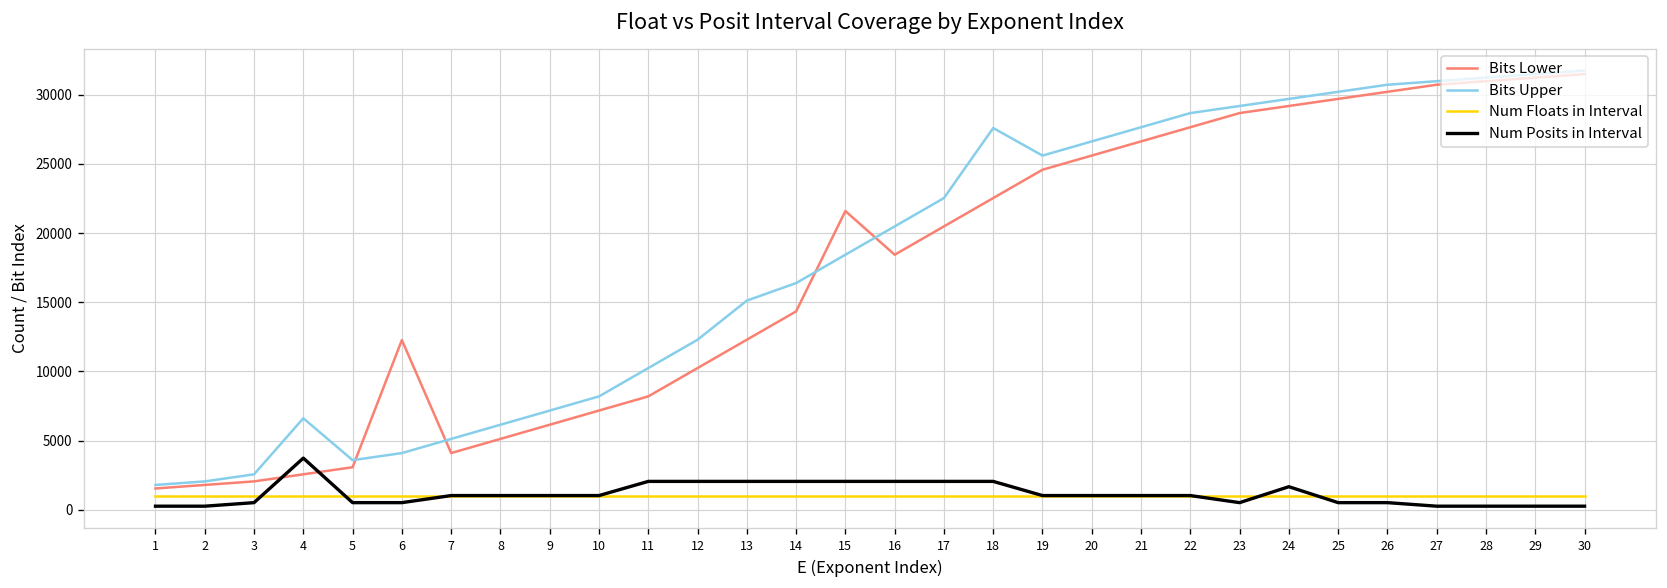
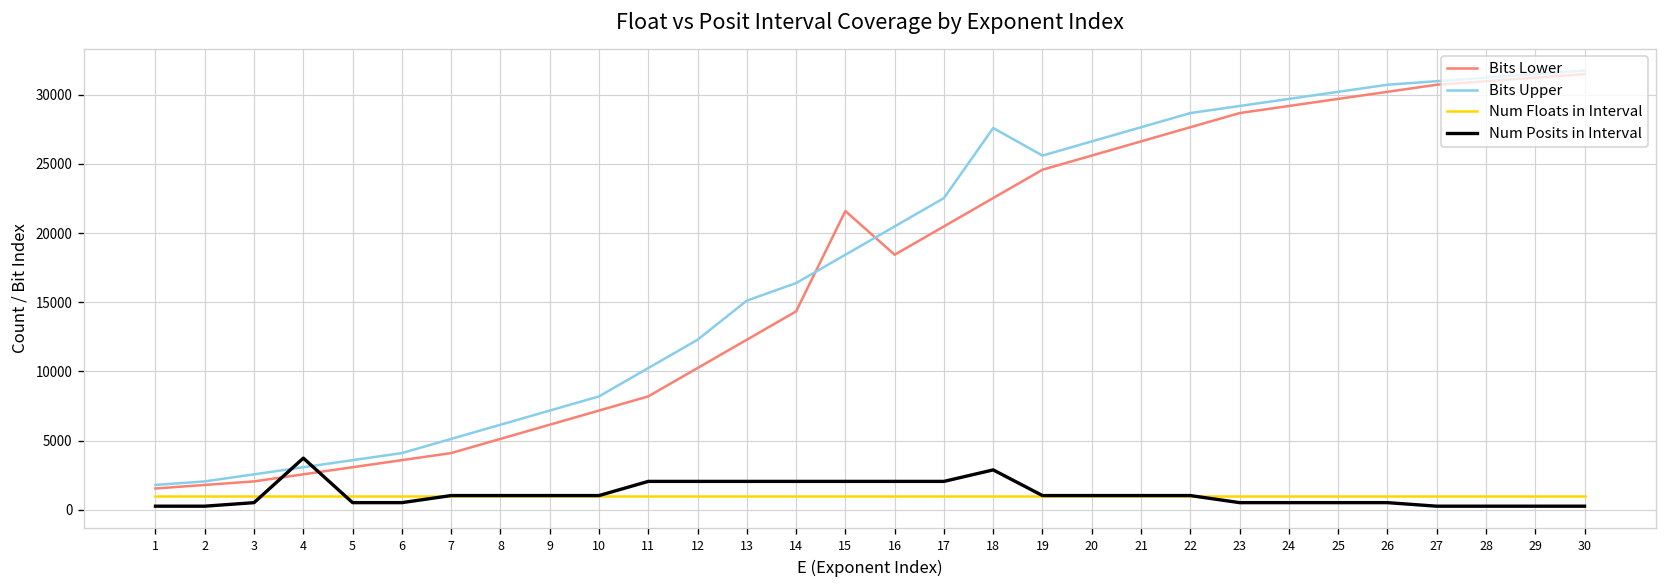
  {
    "Bits Lower": {
      "1": 1500,
      "2": 1800,
      "3": 2000,
      "4": 2600,
      "5": 3100,
-     "6": 12300,
+     "6": 3600,
      "7": 4100,
      "8": 5100,
      "9": 6100,
      "10": 7200,
      "11": 8200,
      "12": 10200,
      "13": 12300,
      "14": 14300,
      "15": 21600,
      "16": 18400,
      "17": 20500,
      "18": 22500,
      "19": 24600,
      "20": 25600,
      "21": 26600,
      "22": 27600,
      "23": 28700,
      "24": 29200,
      "25": 29700,
      "26": 30200,
      "27": 30700
    },
    "Bits Upper": {
      "1": 1800,
      "2": 2000,
      "3": 2600,
-     "4": 6600,
+     "4": 3100,
      "5": 3600,
      "6": 4100,
      "7": 5100,
      "8": 6100,
      "9": 7200,
      "10": 8200,
      "11": 10200,
      "12": 12300,
      "13": 15100,
      "14": 16400,
      "15": 18400,
      "16": 20500,
      "17": 22500,
      "18": 27600,
      "19": 25600,
      "20": 26600,
      "21": 27600,
      "22": 28700,
      "23": 29200,
      "24": 29700,
      "25": 30200,
      "26": 30700,
      "27": 31000
    },
    "Num Floats in Interval": {
      "1": 1000,
      "2": 1000,
      "3": 1000,
      "4": 1000,
      "5": 1000,
      "6": 1000,
      "11": 1000,
      "12": 1000,
      "13": 1000,
      "14": 1000,
      "15": 1000,
      "16": 1000,
      "17": 1000,
      "18": 1000,
      "23": 1000,
      "24": 1000,
      "25": 1000,
      "26": 1000,
      "27": 1000,
      "28": 1000,
      "29": 1000,
      "30": 1000
    },
    "Num Posits in Interval": {
      "1": 300,
      "2": 300,
      "3": 500,
      "4": 3700,
      "5": 500,
      "6": 500,
      "11": 2000,
      "12": 2000,
      "13": 2000,
      "14": 2000,
      "15": 2000,
      "16": 2000,
      "17": 2000,
-     "18": 2000,
+     "18": 2900,
      "23": 500,
-     "24": 1700,
+     "24": 500,
      "25": 500,
      "26": 500,
      "27": 300,
      "28": 300,
      "29": 300,
      "30": 300
    }
  }
